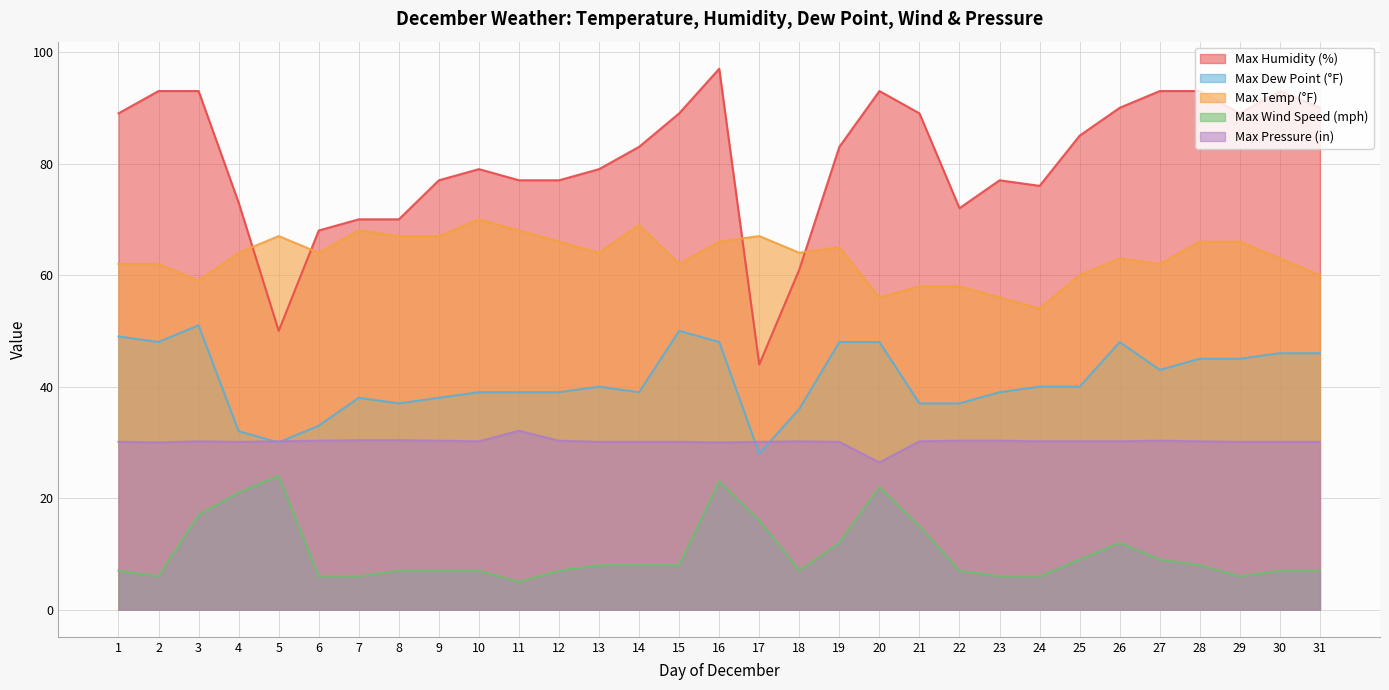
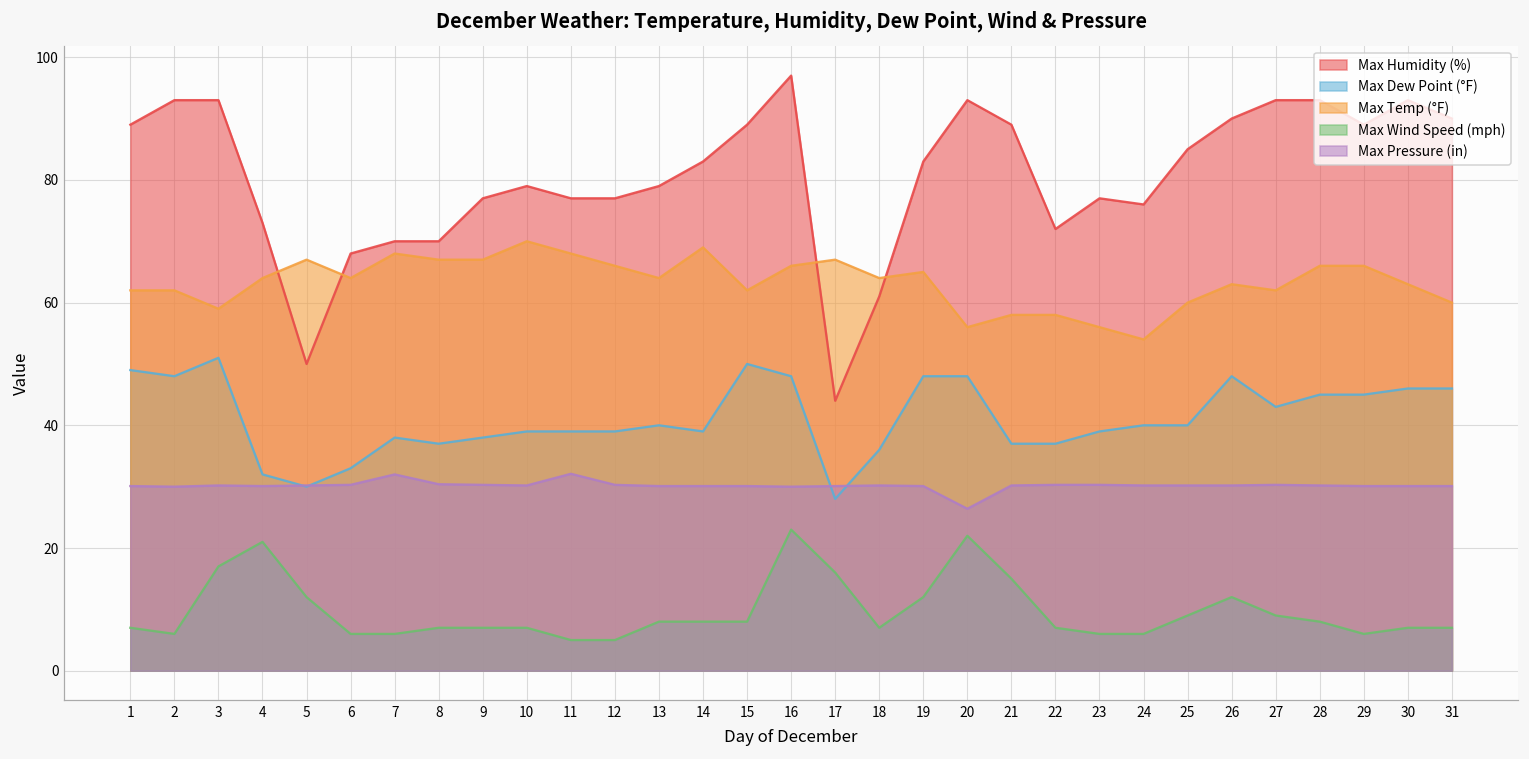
  {
    "Max Humidity (%)": {
      "1": 89,
      "2": 93,
      "3": 93,
      "4": 73,
      "5": 50,
      "6": 68,
      "7": 70,
      "8": 70,
      "9": 77,
      "10": 79,
      "11": 77,
      "12": 77,
      "13": 79,
      "14": 83,
      "15": 89,
      "16": 97,
      "17": 44,
      "18": 61,
      "19": 83,
      "20": 93,
      "21": 89,
      "22": 72,
      "23": 77,
      "24": 76,
      "25": 85,
      "26": 90,
      "27": 93
    },
    "Max Dew Point (°F)": {
      "1": 49,
      "2": 48,
      "3": 51,
      "4": 32,
      "6": 33,
      "7": 38,
      "8": 37,
      "9": 38,
      "10": 39,
      "11": 39,
      "12": 39,
      "13": 40,
      "14": 39,
      "15": 50,
      "16": 48,
      "17": 28,
      "18": 36,
      "19": 48,
      "20": 48,
      "21": 37,
      "22": 37,
      "23": 39,
      "24": 40,
      "25": 40,
      "26": 48,
      "27": 43,
      "28": 45,
      "29": 45,
      "30": 46,
      "31": 46
    },
    "Max Temp (°F)": {
      "1": 62,
      "2": 62,
      "3": 59,
      "4": 64,
      "5": 67,
      "6": 64,
      "7": 68,
      "8": 67,
      "9": 67,
      "10": 70,
      "11": 68,
      "12": 66,
      "13": 64,
      "14": 69,
      "15": 62,
      "16": 66,
      "17": 67,
      "18": 64,
      "19": 65,
      "20": 56,
      "21": 58,
      "22": 58,
      "23": 56,
      "24": 54,
      "25": 60,
      "26": 63,
      "27": 62,
      "28": 66,
      "29": 66,
      "30": 63,
      "31": 60
    },
    "Max Wind Speed (mph)": {
      "1": 7,
      "2": 6,
      "3": 17,
      "4": 21,
-     "5": 24,
+     "5": 12,
      "6": 6,
      "7": 6,
      "8": 7,
      "9": 7,
      "10": 7,
      "11": 5,
-     "12": 7,
+     "12": 5,
      "13": 8,
      "14": 8,
      "15": 8,
      "16": 23,
      "17": 16,
      "18": 7,
      "19": 12,
      "20": 22,
      "21": 15,
      "22": 7,
      "23": 6,
      "24": 6,
      "25": 9,
      "26": 12,
      "27": 9,
      "28": 8,
      "29": 6,
      "30": 7,
      "31": 7
    },
    "Max Pressure (in)": {
      "1": 30,
      "2": 30,
      "3": 30,
      "4": 30,
      "6": 30,
-     "7": 30,
+     "7": 32,
      "8": 30,
      "9": 30,
      "10": 30,
      "11": 32,
      "12": 30,
      "13": 30,
      "14": 30,
      "15": 30,
      "16": 30,
      "17": 30,
      "18": 30,
      "19": 30,
      "20": 26,
      "21": 30,
      "22": 30,
      "23": 30,
      "24": 30,
      "25": 30,
      "26": 30,
      "27": 30,
      "28": 30,
      "29": 30,
      "30": 30,
      "31": 30
    }
  }
